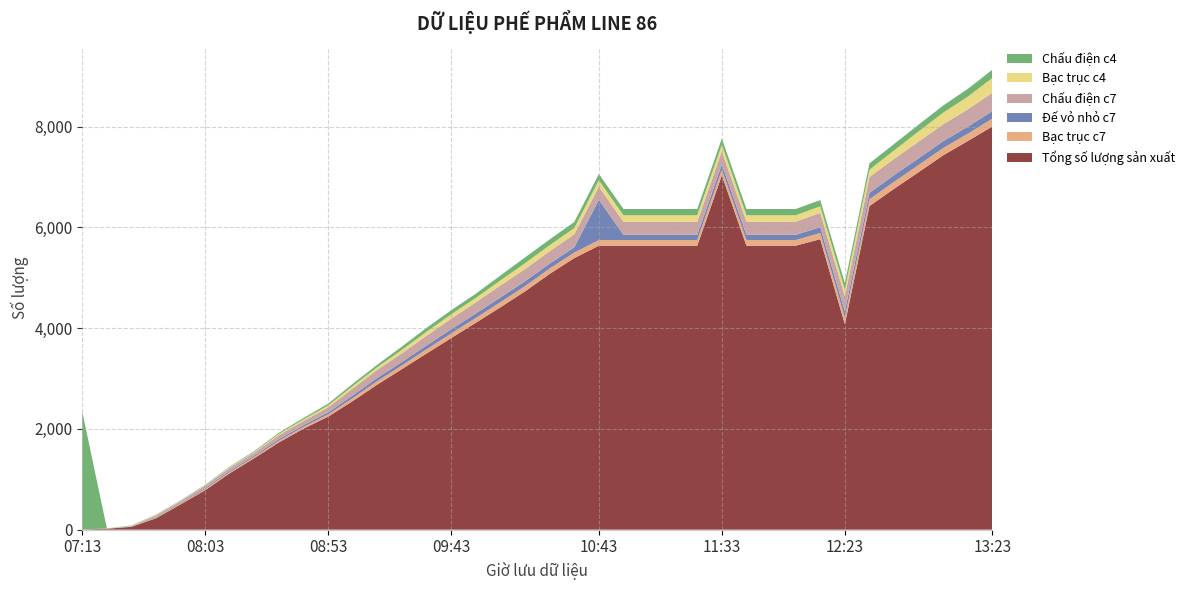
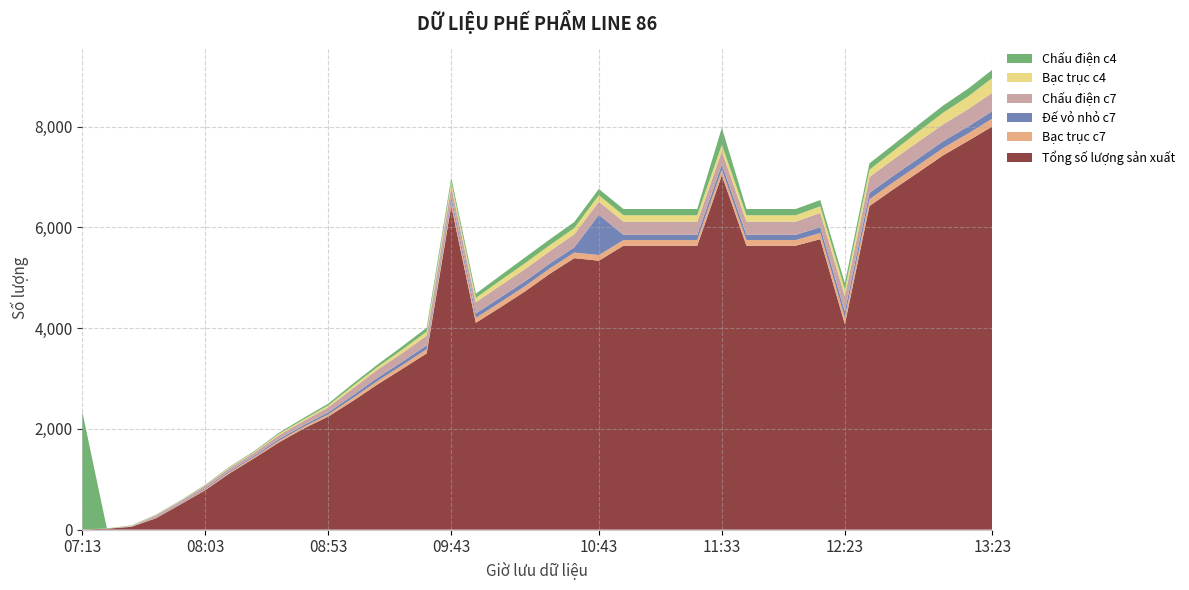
  {
    "Tổng số lượng sản xuất": {
-     "09:43": "3,800",
-     "10:43": "5,600",
+     "09:43": "6,400",
+     "10:43": "5,300",
      "11:33": "7,000",
      "12:23": "4,100",
      "13:23": "8,000"
    },
    "Đế vỏ nhỏ c7": {
      "09:43": "100",
      "10:43": "800",
      "11:33": "100",
      "12:23": "100",
      "13:23": "100"
    },
    "Chấu điện c4": {
      "07:13": "2,300",
      "09:43": "100",
      "10:43": "100",
-     "11:33": "100",
+     "11:33": "300",
      "12:23": "100",
      "13:23": "200"
    }
  }
